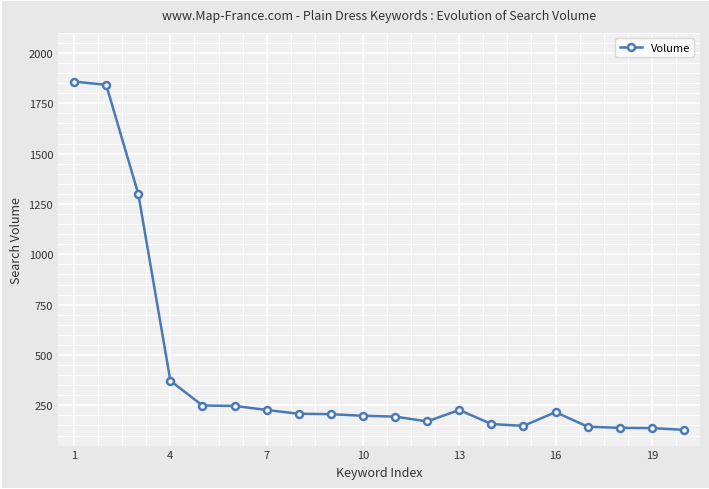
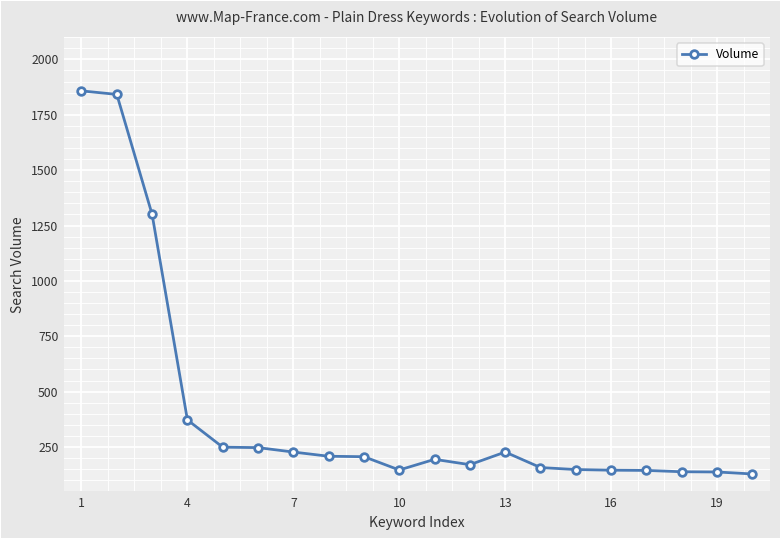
  {
    "1": 1860,
    "4": 370,
    "7": 230,
-   "10": 200,
+   "10": 150,
    "13": 230,
-   "16": 220,
+   "16": 150,
    "19": 140
  }
